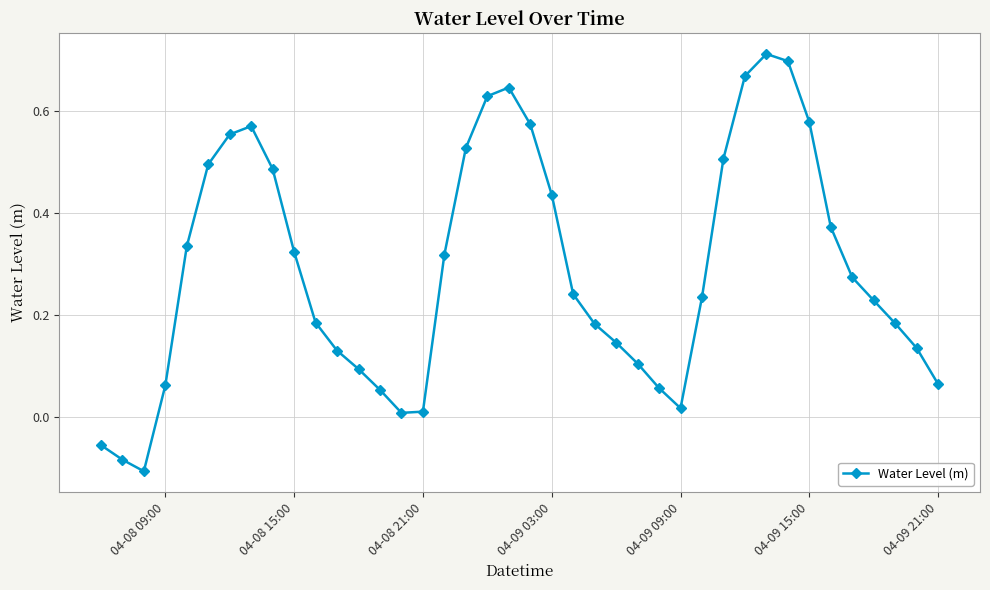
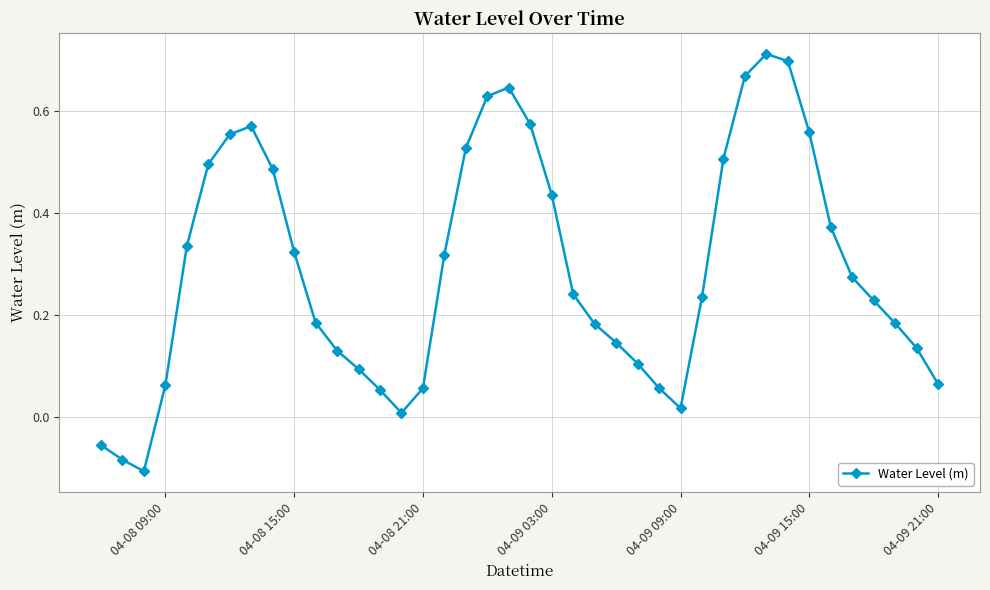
  {
    "04-08 09:00": 0.06,
    "04-08 15:00": 0.32,
-   "04-08 21:00": 0.01,
+   "04-08 21:00": 0.06,
    "04-09 03:00": 0.44,
    "04-09 09:00": 0.02,
-   "04-09 15:00": 0.58,
+   "04-09 15:00": 0.56,
    "04-09 21:00": 0.06
  }
